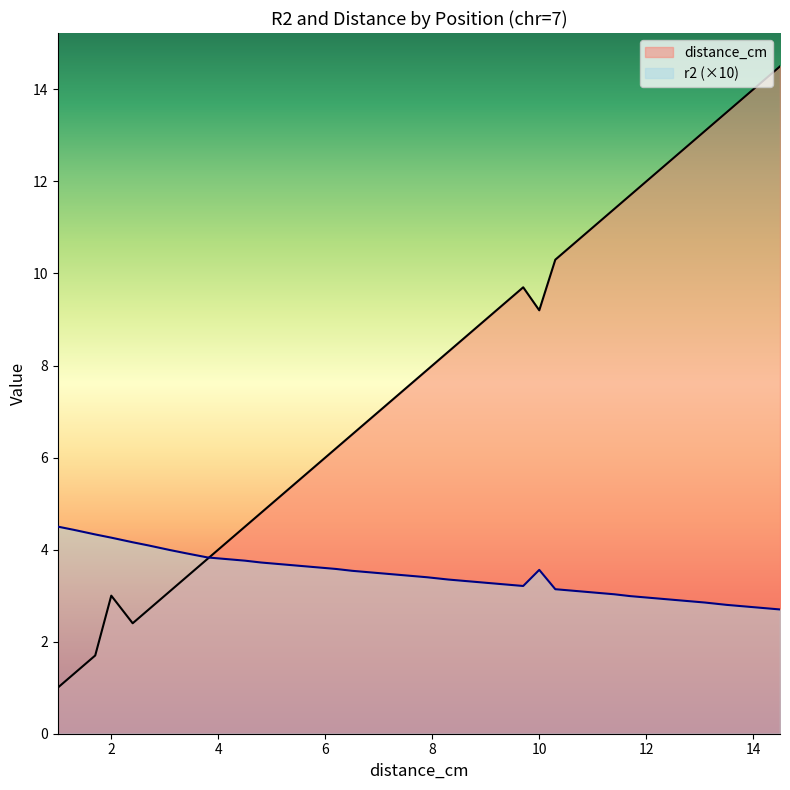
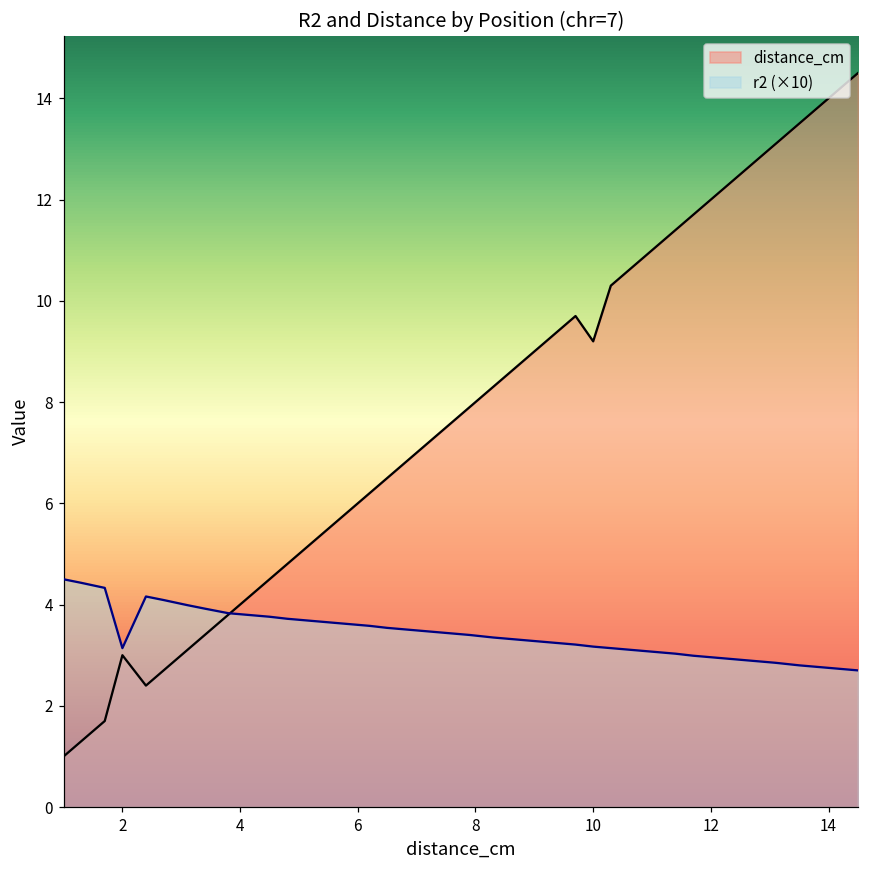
  {
    "distance_cm": {
      "2": 3.0,
      "10": 9.2
    },
    "r2 (×10)": {
-     "2": 4.3,
-     "10": 3.6
+     "2": 3.1,
+     "10": 3.2
    }
  }
